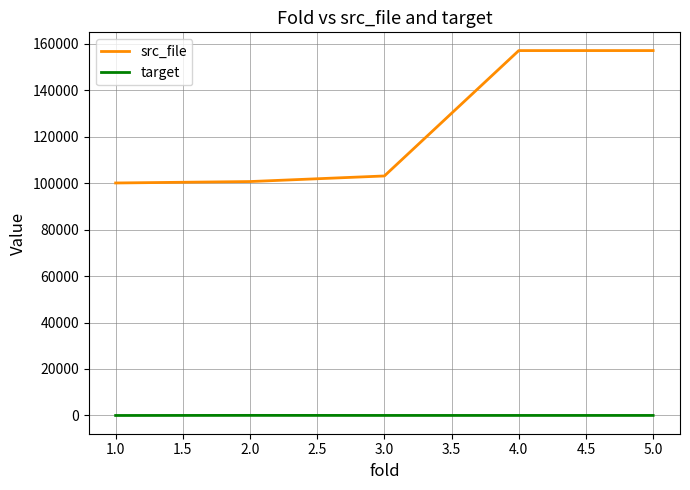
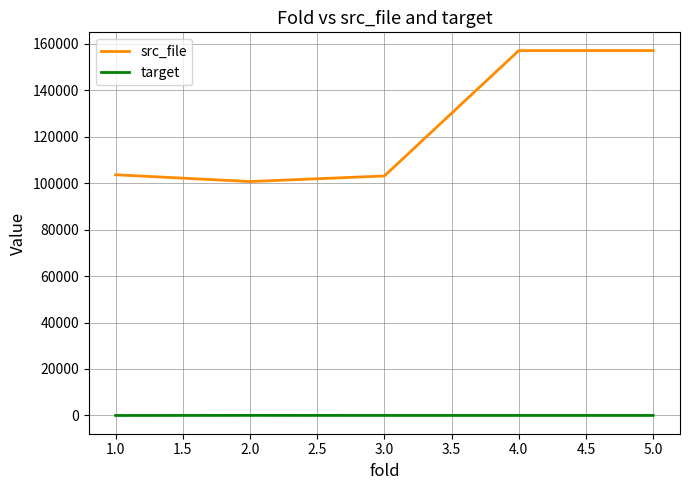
  {
    "src_file": {
-     "1.0": 100000,
+     "1.0": 104000,
      "2.0": 101000,
      "3.0": 103000,
      "4.0": 157000,
      "5.0": 157000
    },
    "target": {
      "1.0": 0,
      "2.0": 0,
      "3.0": 0,
      "4.0": 0,
      "5.0": 0
    }
  }
